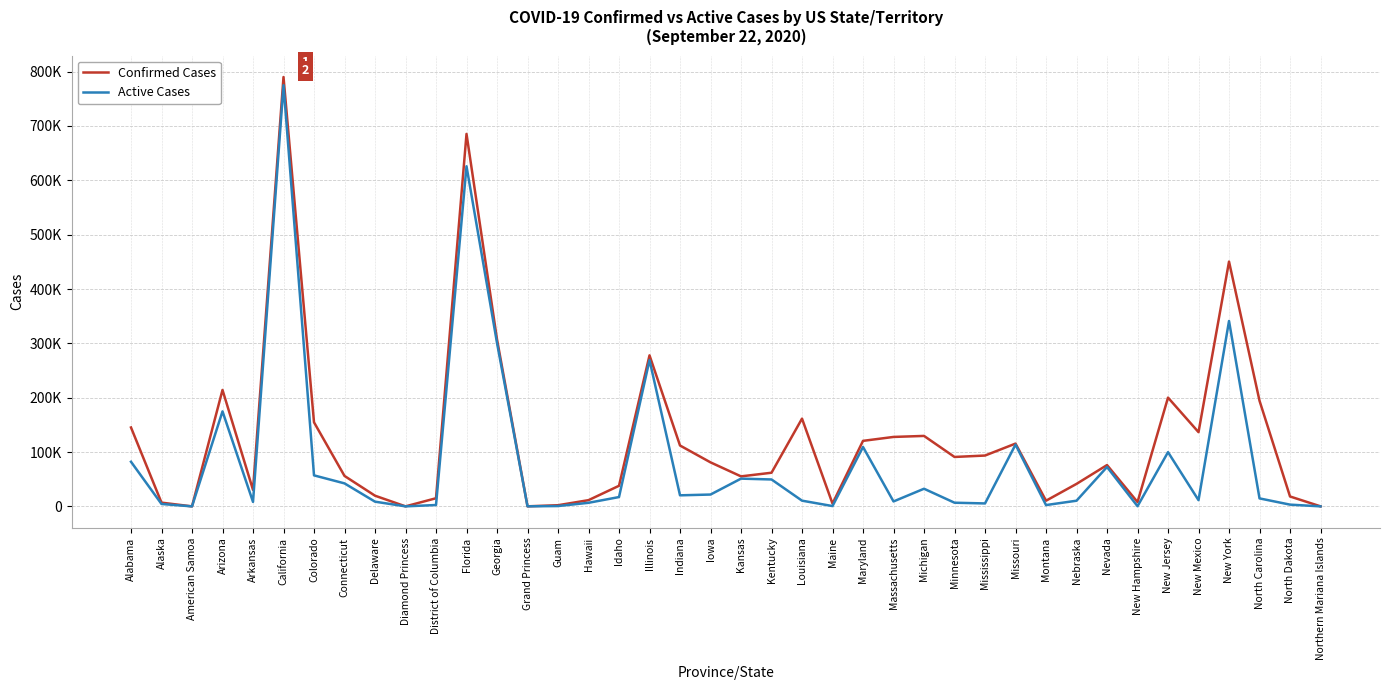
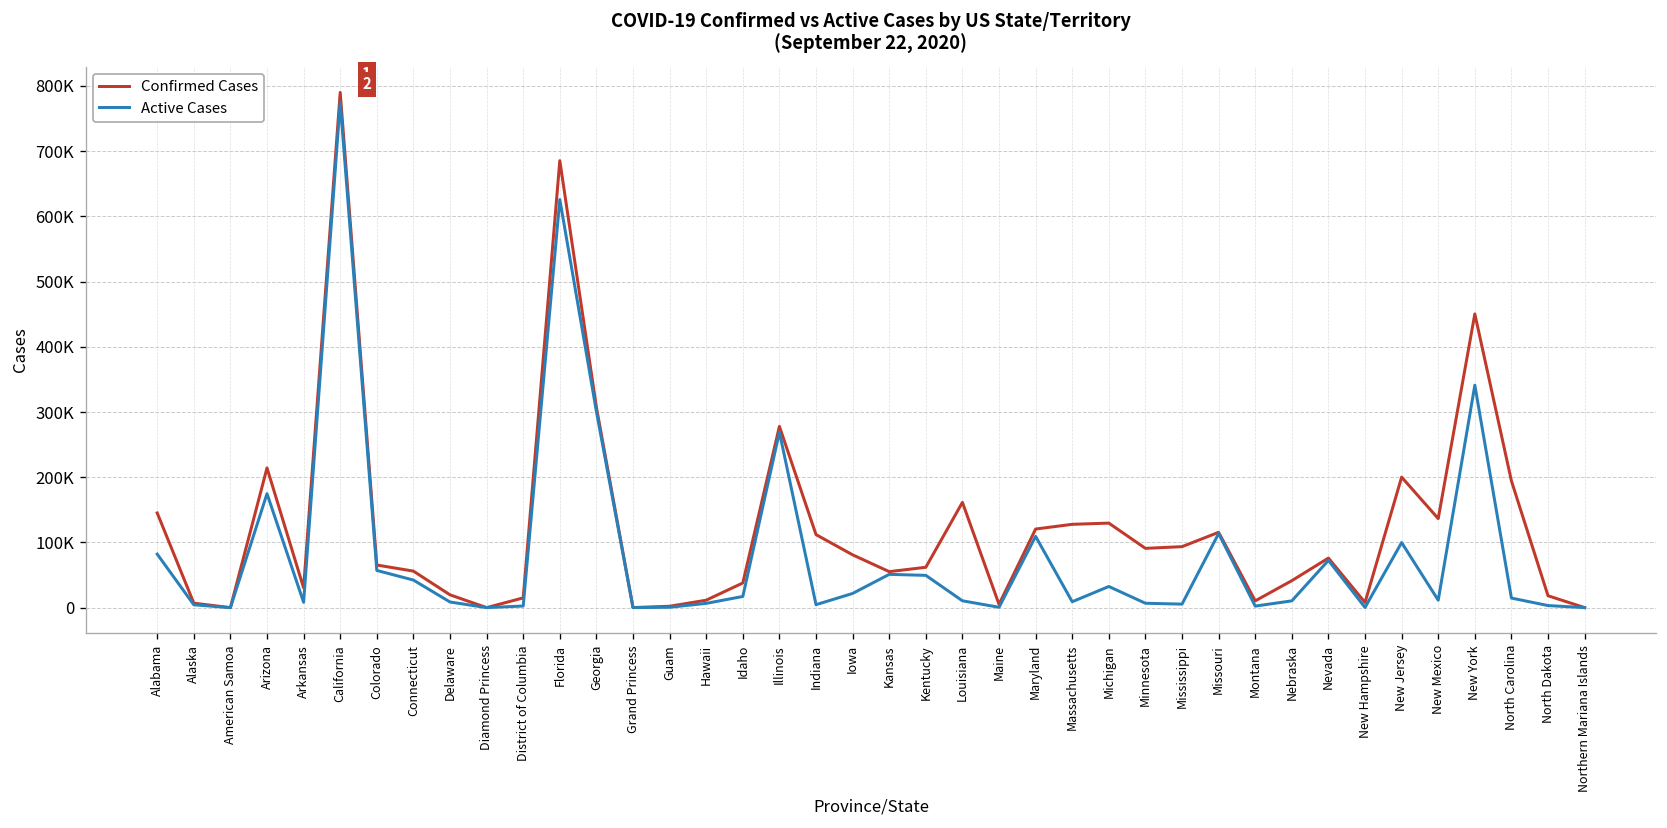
  {
    "Confirmed Cases": {
      "Alabama": 150000,
      "Arizona": 210000,
      "Arkansas": 30000,
-     "Colorado": 150000,
+     "Colorado": 70000,
      "Connecticut": 60000,
      "Delaware": 20000,
      "District of Columbia": 10000,
      "Florida": 690000,
      "Georgia": 310000,
      "Hawaii": 10000,
      "Idaho": 40000,
      "Illinois": 280000,
      "Indiana": 110000,
      "Iowa": 80000,
      "Kentucky": 60000,
      "Louisiana": 160000,
      "Maryland": 120000,
      "Massachusetts": 130000,
      "Michigan": 130000,
      "Minnesota": 90000,
      "Mississippi": 90000,
      "Montana": 10000,
      "Nebraska": 40000,
      "New Hampshire": 10000,
      "New Jersey": 200000,
      "New Mexico": 140000,
      "New York": 450000,
      "North Carolina": 190000,
      "North Dakota": 20000
    },
    "Active Cases": {
      "Alabama": 80000,
      "Arizona": 170000,
      "Arkansas": 10000,
      "California": 780000,
      "Colorado": 60000,
      "Connecticut": 40000,
      "Delaware": 10000,
      "District of Columbia": 0,
      "Florida": 630000,
      "Georgia": 300000,
      "Hawaii": 10000,
      "Idaho": 20000,
      "Illinois": 270000,
-     "Indiana": 20000,
+     "Indiana": 0,
      "Iowa": 20000,
      "Kentucky": 50000,
      "Louisiana": 10000,
      "Maryland": 110000,
      "Massachusetts": 10000,
      "Michigan": 30000,
      "Minnesota": 10000,
      "Mississippi": 10000,
      "Montana": 0,
      "Nebraska": 10000,
      "New Hampshire": 0,
      "New Jersey": 100000,
      "New Mexico": 10000,
      "New York": 340000,
      "North Carolina": 10000,
      "North Dakota": 0
    }
  }
